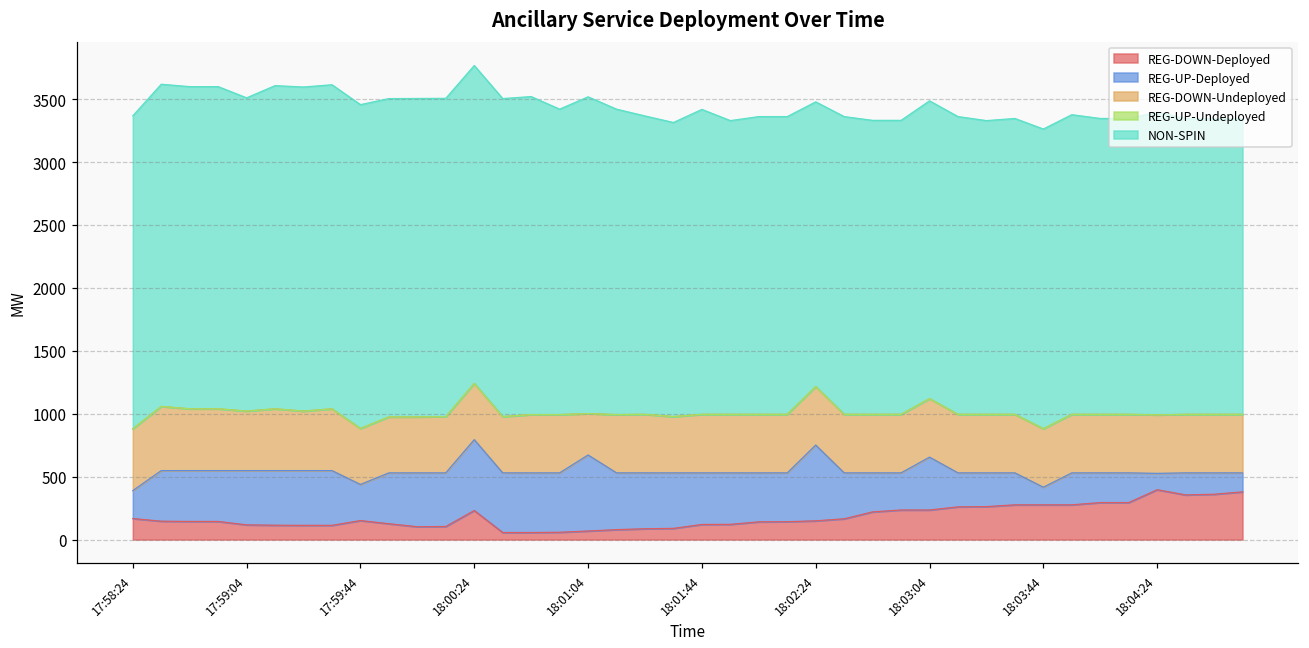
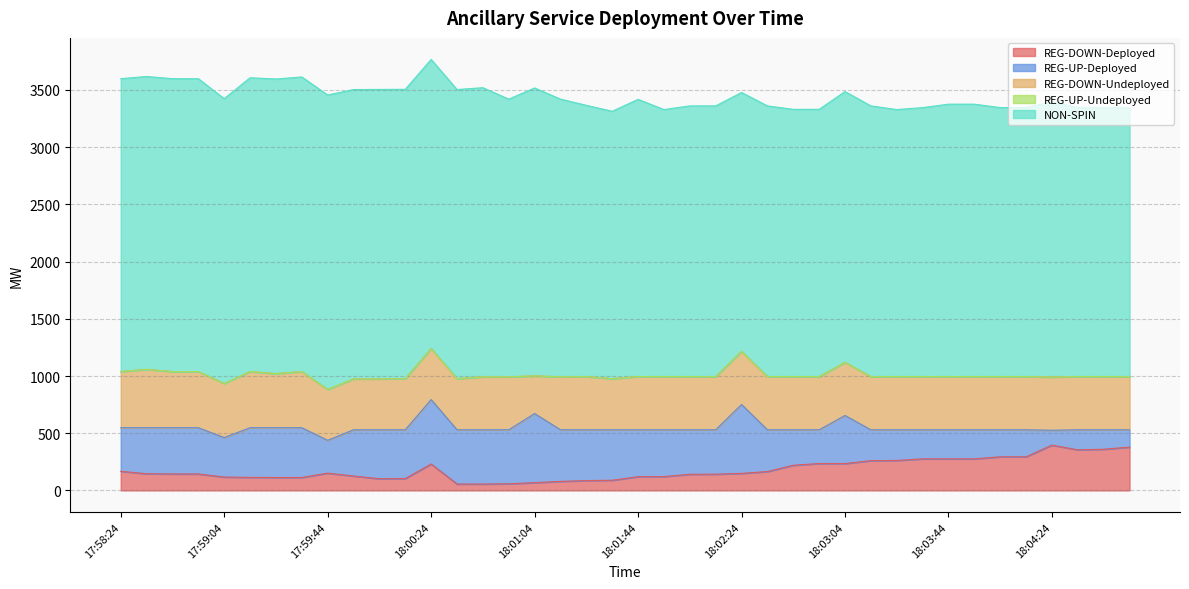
  {
    "REG-DOWN-Deployed": {
      "17:58:24": 170,
      "17:59:04": 120,
      "17:59:44": 150,
      "18:00:24": 230,
      "18:01:04": 70,
      "18:01:44": 120,
      "18:02:24": 150,
      "18:03:04": 240,
      "18:03:44": 280,
      "18:04:24": 400
    },
    "REG-UP-Deployed": {
-     "17:58:24": 220,
-     "17:59:04": 430,
+     "17:58:24": 380,
+     "17:59:04": 350,
      "17:59:44": 290,
      "18:00:24": 560,
      "18:01:04": 600,
      "18:01:44": 410,
      "18:02:24": 600,
      "18:03:04": 420,
-     "18:03:44": 140,
+     "18:03:44": 250,
      "18:04:24": 130
    },
    "NON-SPIN": {
-     "17:58:24": 2490,
+     "17:58:24": 2560,
      "17:59:04": 2490,
      "17:59:44": 2570,
      "18:00:24": 2530,
      "18:01:04": 2520,
      "18:01:44": 2420,
      "18:02:24": 2260,
      "18:03:04": 2370,
      "18:03:44": 2380
    }
  }
